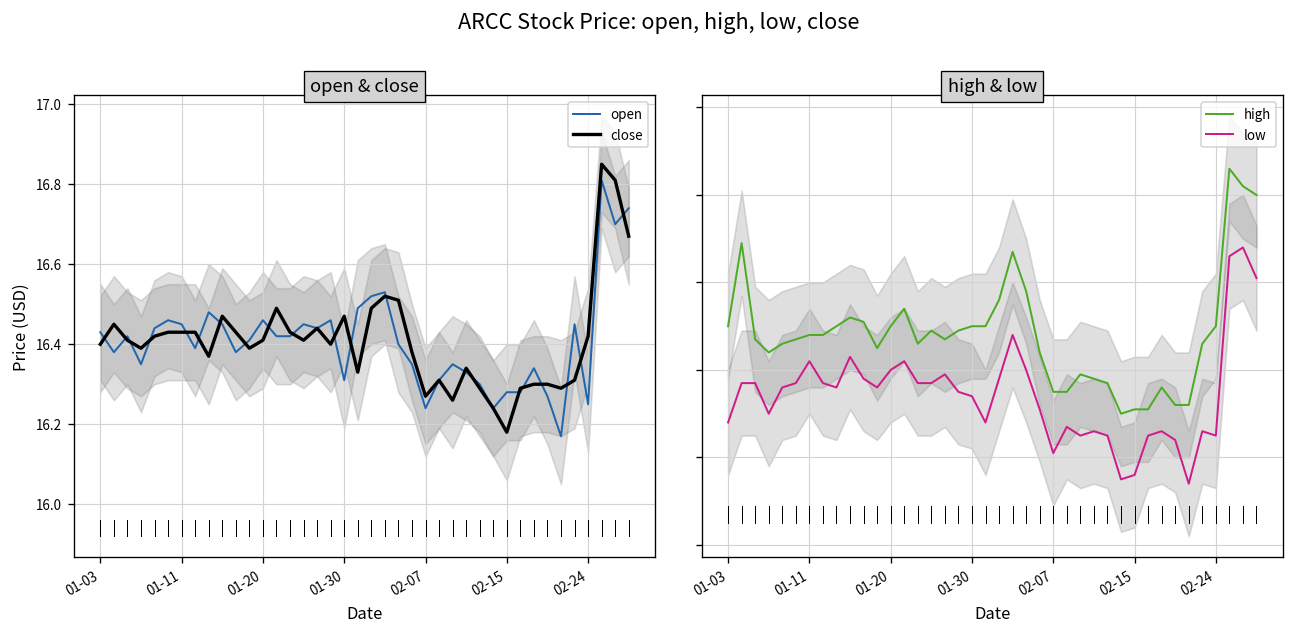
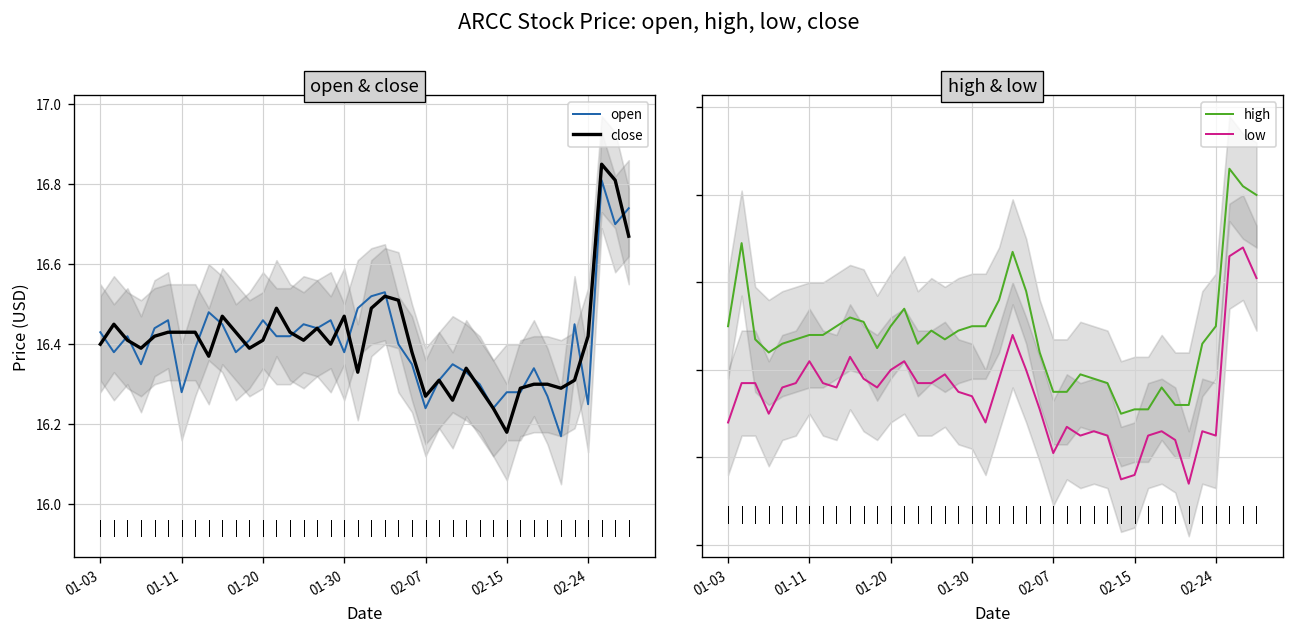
  {
    "open & close": {
      "open": {
        "01-03": 16.43,
-       "01-11": 16.45,
+       "01-11": 16.28,
        "01-20": 16.46,
-       "01-30": 16.31,
+       "01-30": 16.38,
        "02-07": 16.24,
        "02-15": 16.28,
        "02-24": 16.25
      }
    }
  }
